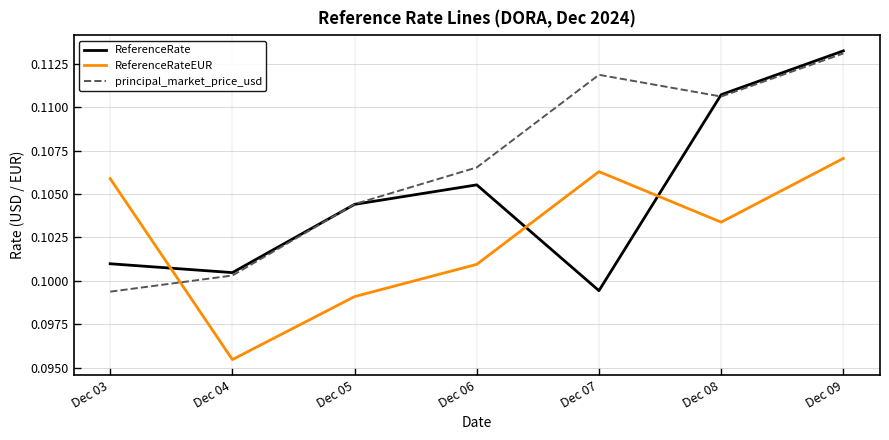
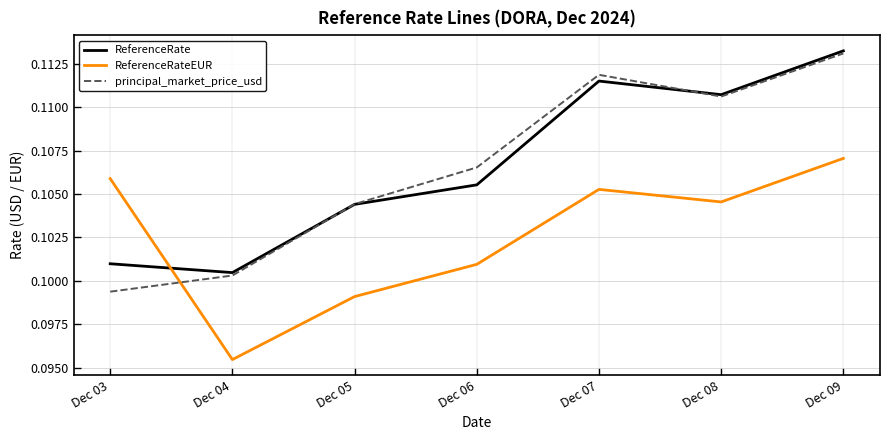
  {
    "ReferenceRate": {
      "Dec 03": 0.1010,
      "Dec 04": 0.1005,
      "Dec 06": 0.1055,
-     "Dec 07": 0.0994
+     "Dec 07": 0.1115
    },
    "ReferenceRateEUR": {
      "Dec 03": 0.1059,
      "Dec 04": 0.0955,
      "Dec 05": 0.0991,
      "Dec 06": 0.1010,
-     "Dec 07": 0.1063,
-     "Dec 08": 0.1034,
+     "Dec 07": 0.1053,
+     "Dec 08": 0.1045,
      "Dec 09": 0.1070
    },
    "principal_market_price_usd": {
      "Dec 03": 0.0994,
      "Dec 04": 0.1003,
      "Dec 06": 0.1065,
      "Dec 07": 0.1119
    }
  }
